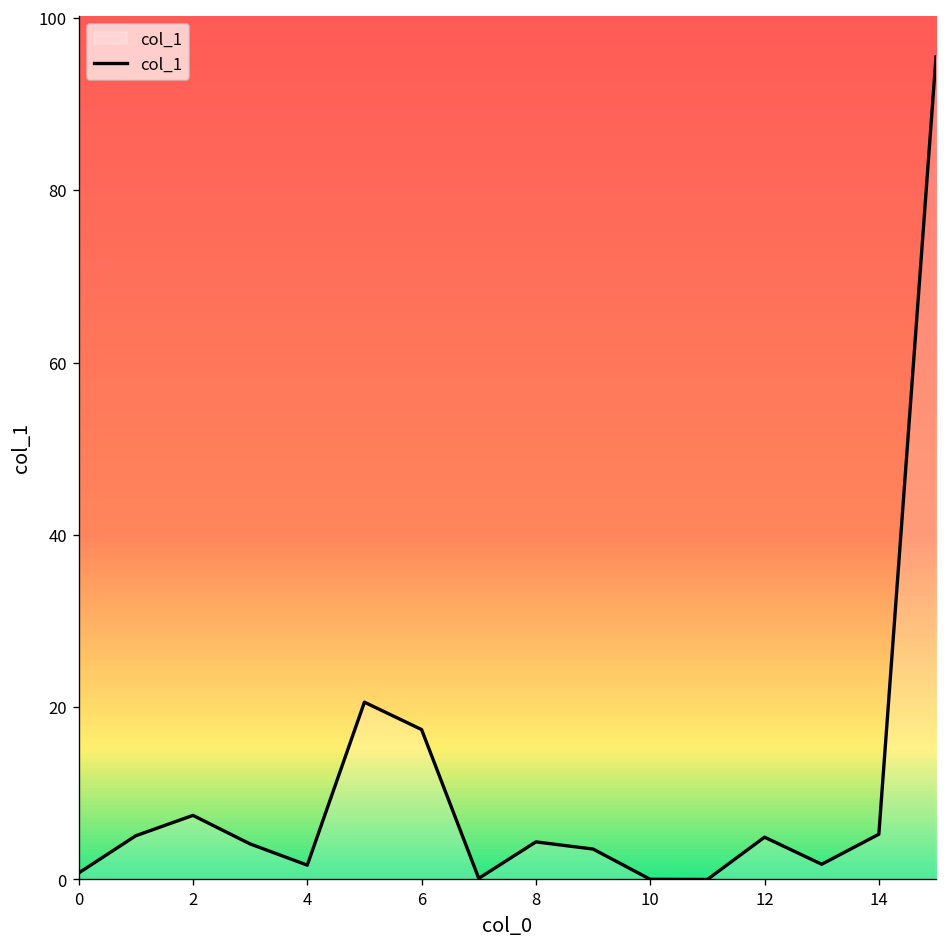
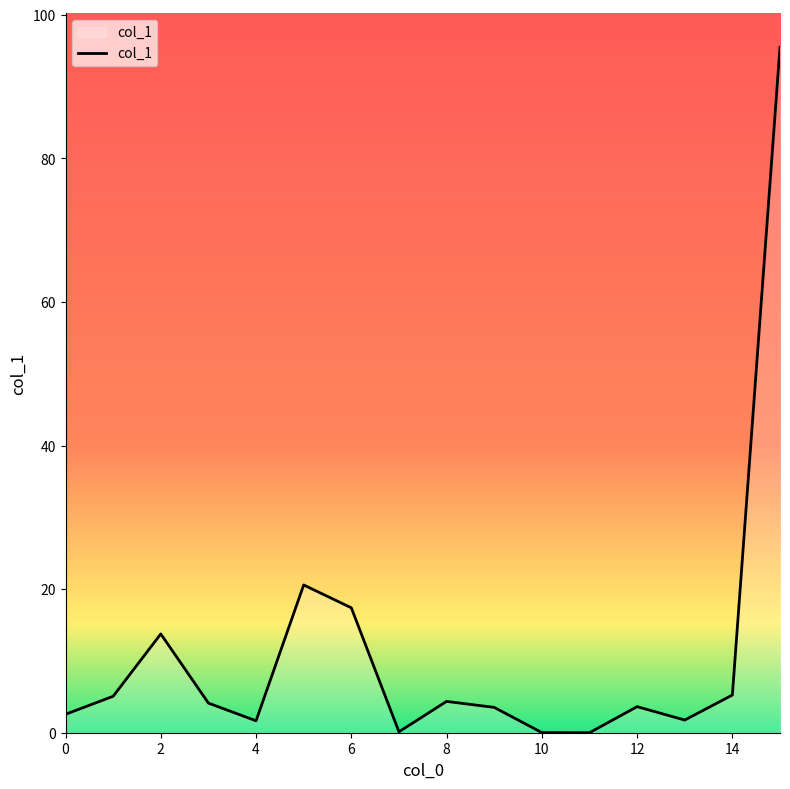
  {
-   "0": 1,
-   "2": 7,
+   "0": 3,
+   "2": 14,
    "4": 2,
    "6": 17,
    "8": 4,
    "10": 0,
-   "12": 5,
+   "12": 4,
    "14": 5
  }
